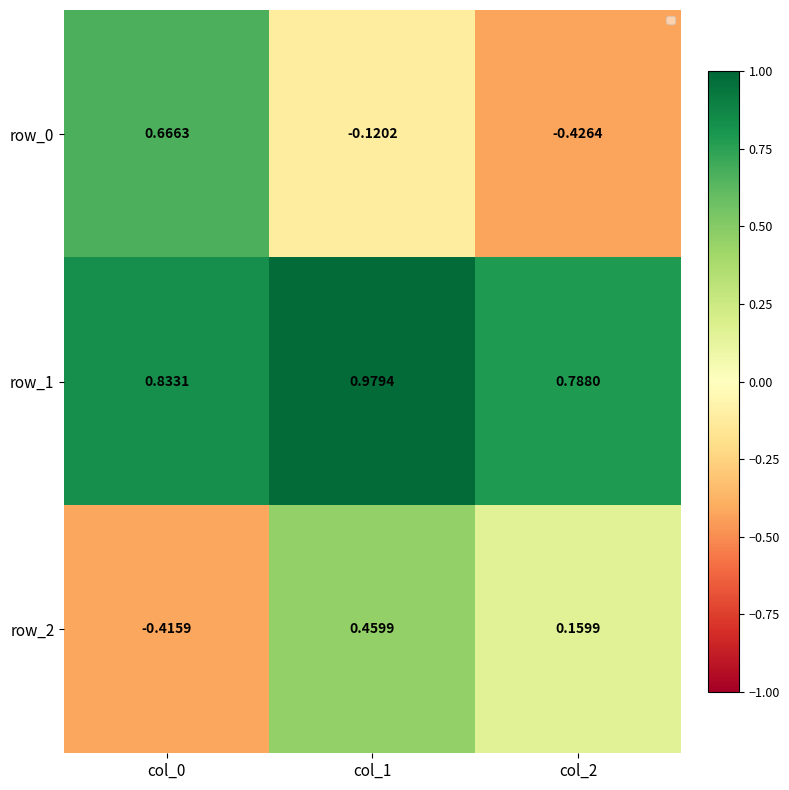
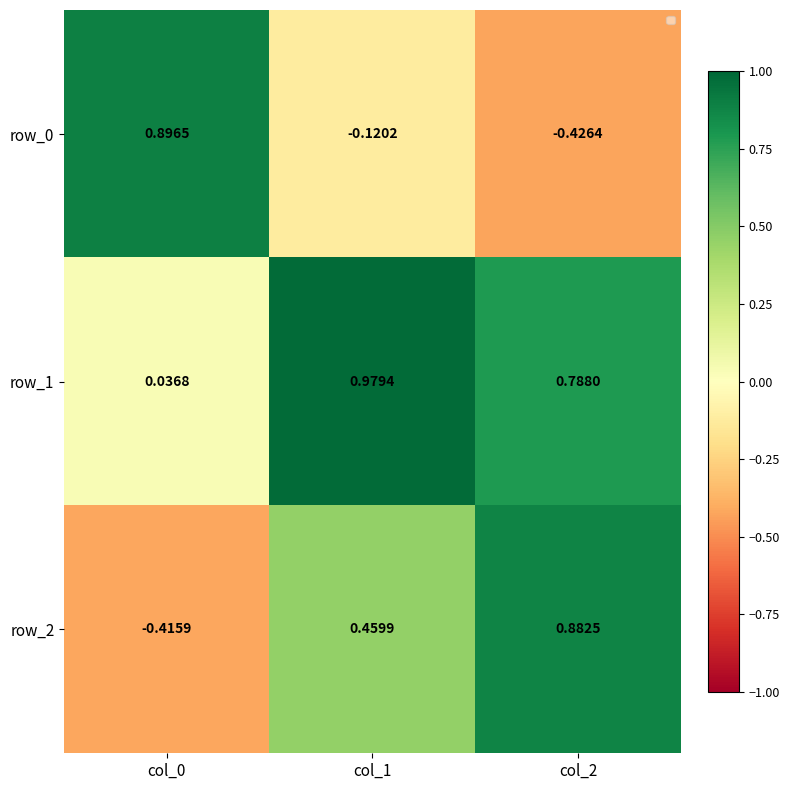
  {
    "row_0": {
-     "col_0": 0.6663,
+     "col_0": 0.8965,
      "col_1": -0.1202,
      "col_2": -0.4264
    },
    "row_1": {
-     "col_0": 0.8331,
+     "col_0": 0.0368,
      "col_1": 0.9794,
      "col_2": 0.7880
    },
    "row_2": {
      "col_0": -0.4159,
      "col_1": 0.4599,
-     "col_2": 0.1599
+     "col_2": 0.8825
    }
  }
